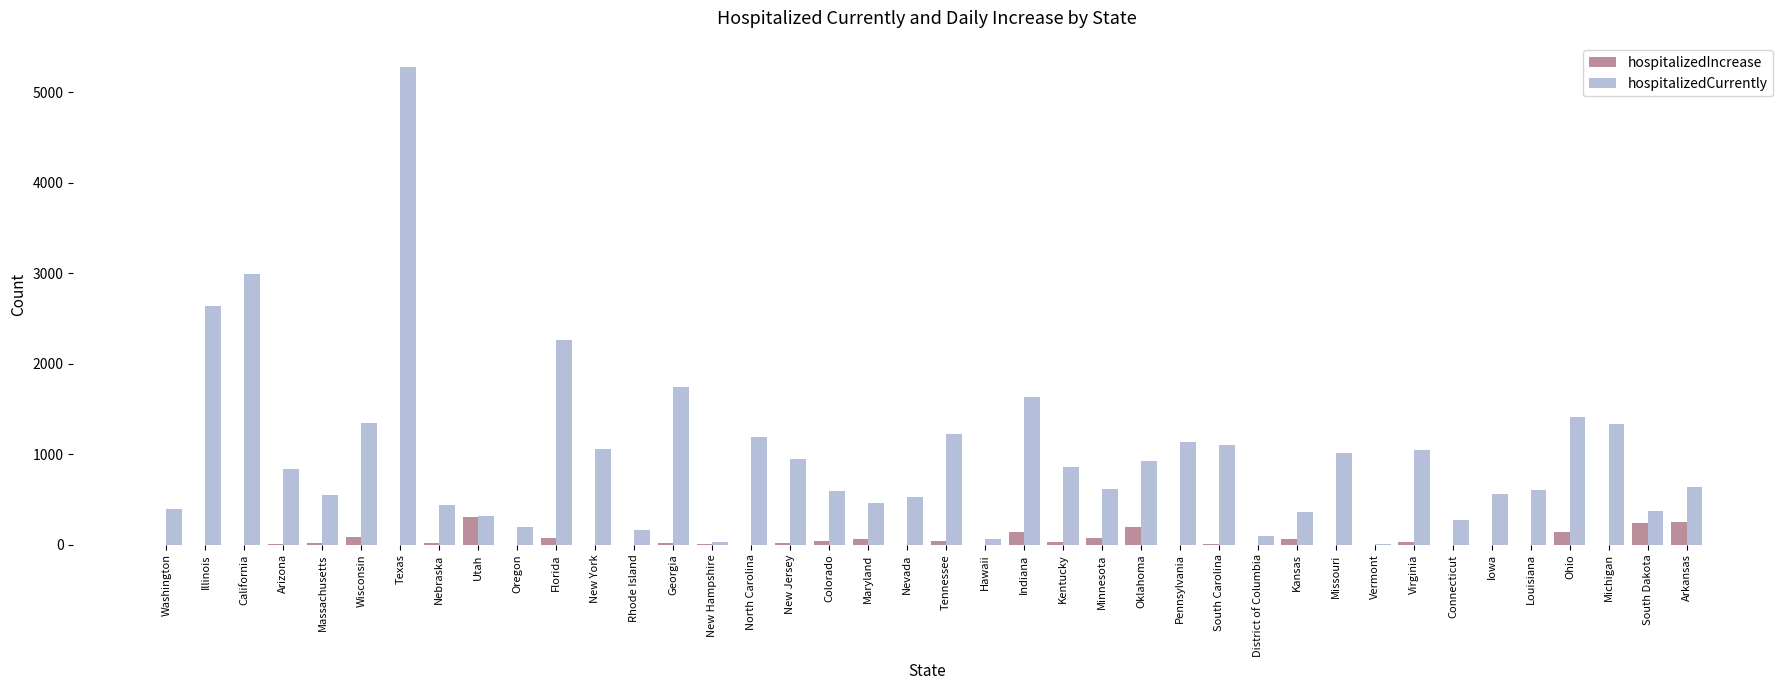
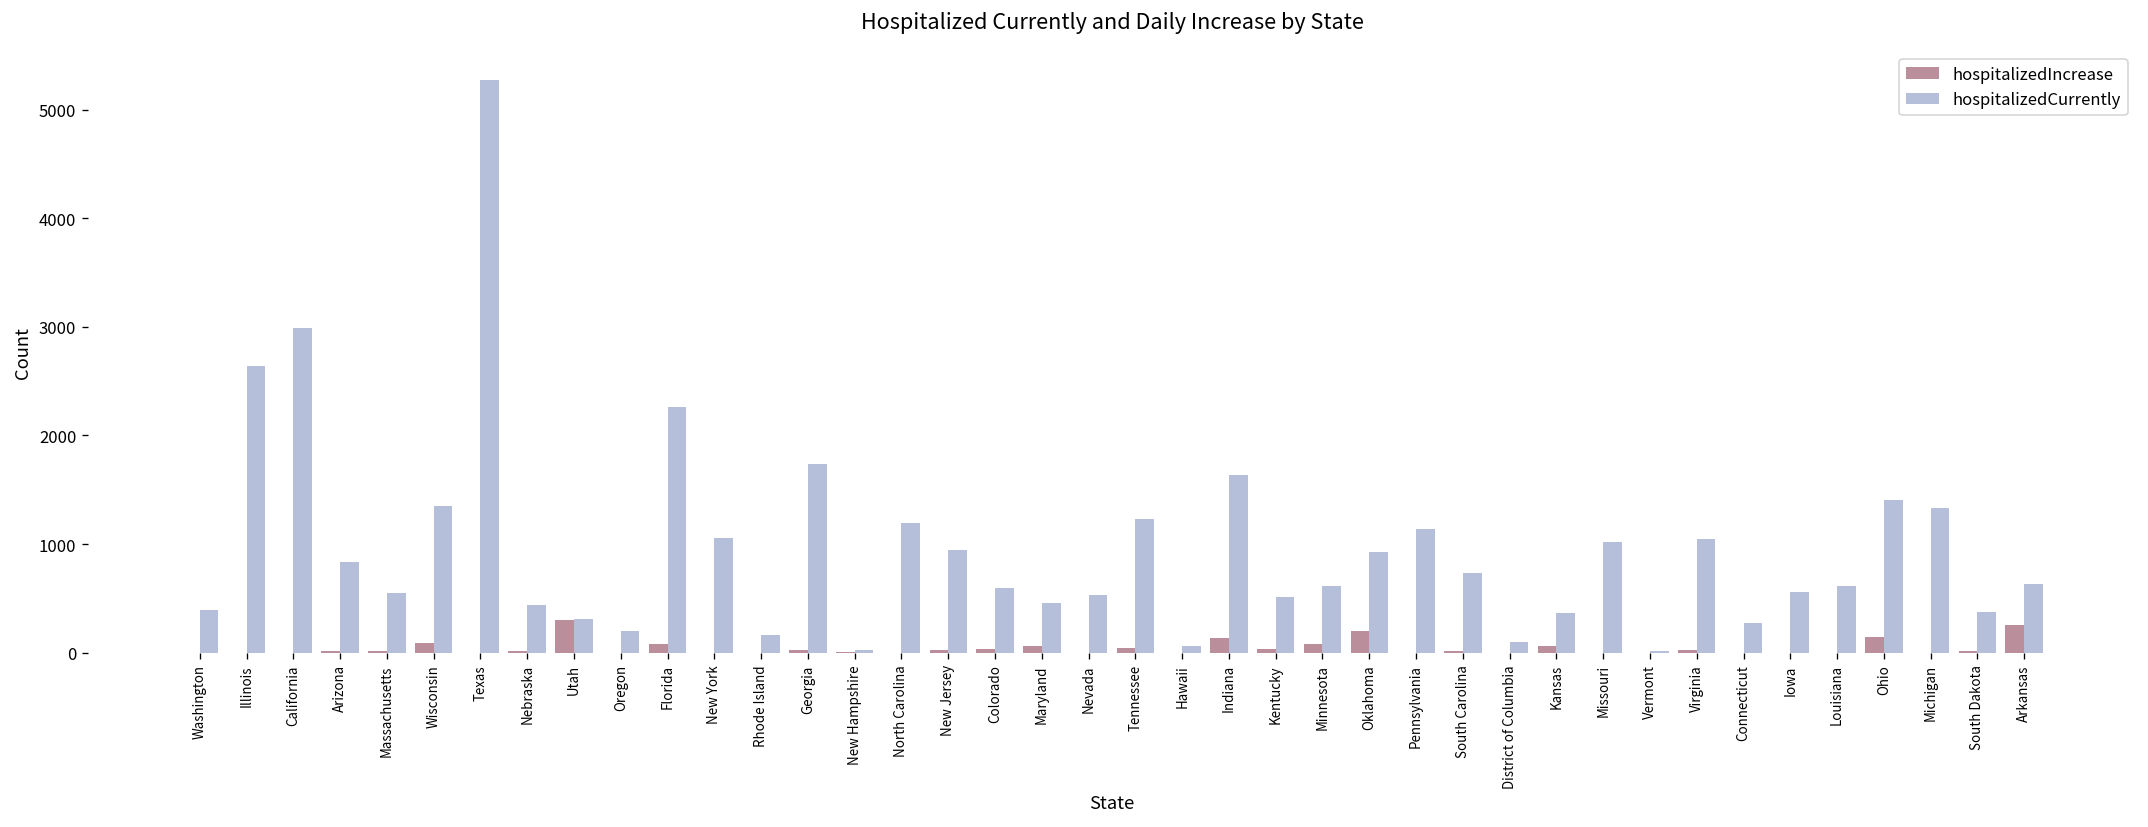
  {
    "hospitalizedIncrease": {
      "Washington": 0,
      "Illinois": 0,
      "California": 0,
      "Wisconsin": 100,
      "Texas": 0,
      "Utah": 300,
      "Oregon": 0,
      "Florida": 100,
      "New York": 0,
      "Rhode Island": 0,
      "North Carolina": 0,
      "Colorado": 0,
      "Maryland": 100,
      "Nevada": 0,
      "Tennessee": 0,
      "Hawaii": 0,
      "Indiana": 100,
      "Kentucky": 0,
      "Minnesota": 100,
      "Oklahoma": 200,
      "Pennsylvania": 0,
      "District of Columbia": 0,
      "Kansas": 100,
      "Missouri": 0,
      "Vermont": 0,
      "Connecticut": 0,
      "Iowa": 0,
      "Louisiana": 0,
      "Ohio": 100,
      "Michigan": 0,
-     "South Dakota": 200,
+     "South Dakota": 0,
      "Arkansas": 300
    },
    "hospitalizedCurrently": {
      "Washington": 400,
      "Illinois": 2600,
      "California": 3000,
      "Arizona": 800,
      "Massachusetts": 600,
      "Wisconsin": 1400,
      "Texas": 5300,
      "Nebraska": 400,
      "Utah": 300,
      "Oregon": 200,
      "Florida": 2300,
      "New York": 1100,
      "Rhode Island": 200,
      "Georgia": 1700,
      "North Carolina": 1200,
      "New Jersey": 900,
      "Colorado": 600,
      "Maryland": 500,
      "Nevada": 500,
      "Tennessee": 1200,
      "Hawaii": 100,
      "Indiana": 1600,
-     "Kentucky": 900,
+     "Kentucky": 500,
      "Minnesota": 600,
      "Oklahoma": 900,
      "Pennsylvania": 1100,
-     "South Carolina": 1100,
+     "South Carolina": 700,
      "District of Columbia": 100,
      "Kansas": 400,
      "Missouri": 1000,
      "Virginia": 1000,
      "Connecticut": 300,
      "Iowa": 600,
      "Louisiana": 600,
      "Ohio": 1400,
      "Michigan": 1300,
      "South Dakota": 400,
      "Arkansas": 600
    }
  }
